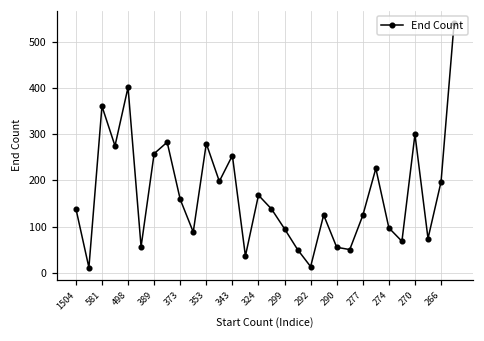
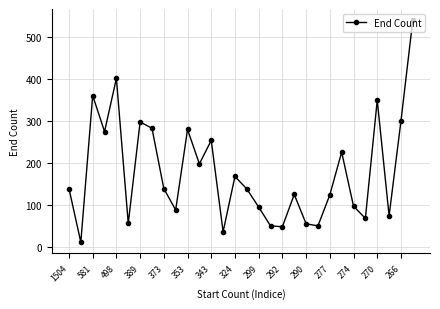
  {
    "1504": 140,
    "581": 360,
    "498": 400,
-   "389": 260,
-   "373": 160,
+   "389": 300,
+   "373": 140,
    "353": 280,
    "343": 250,
    "324": 170,
    "299": 100,
-   "292": 10,
+   "292": 50,
    "290": 60,
    "277": 120,
    "274": 100,
-   "270": 300,
-   "266": 200
+   "270": 350,
+   "266": 300
  }
